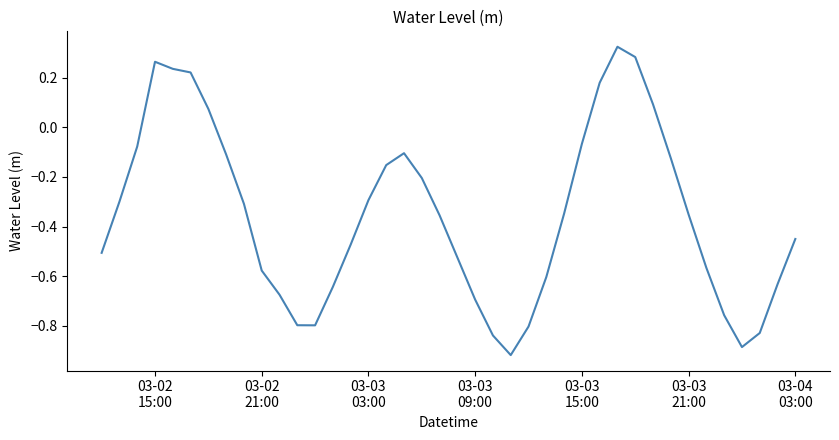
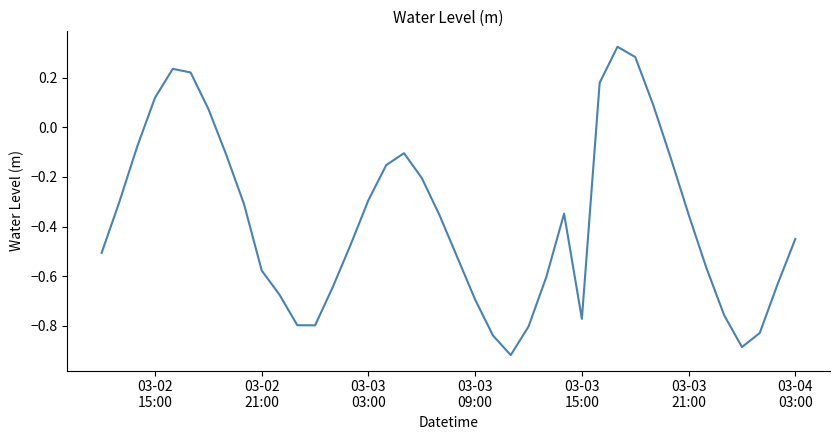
  {
-   "03-02 15:00": 0.26,
+   "03-02 15:00": 0.12,
    "03-02 21:00": -0.58,
    "03-03 03:00": -0.29,
    "03-03 09:00": -0.69,
-   "03-03 15:00": -0.07,
+   "03-03 15:00": -0.77,
    "03-03 21:00": -0.35,
    "03-04 03:00": -0.45
  }
